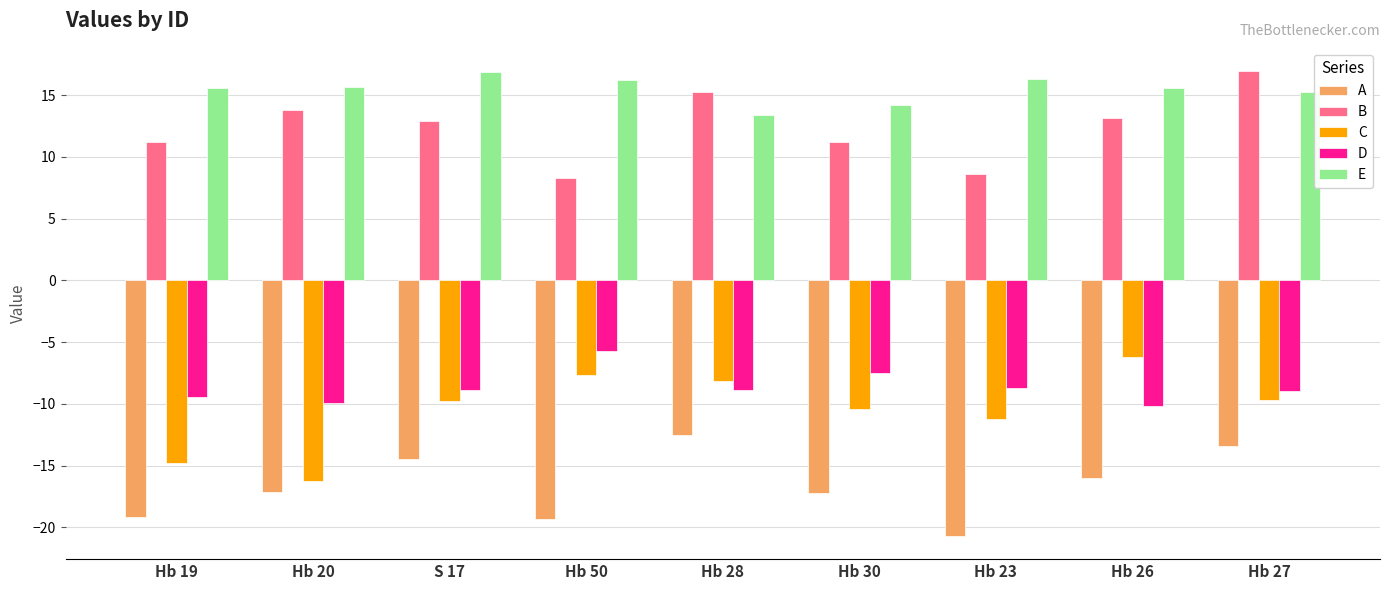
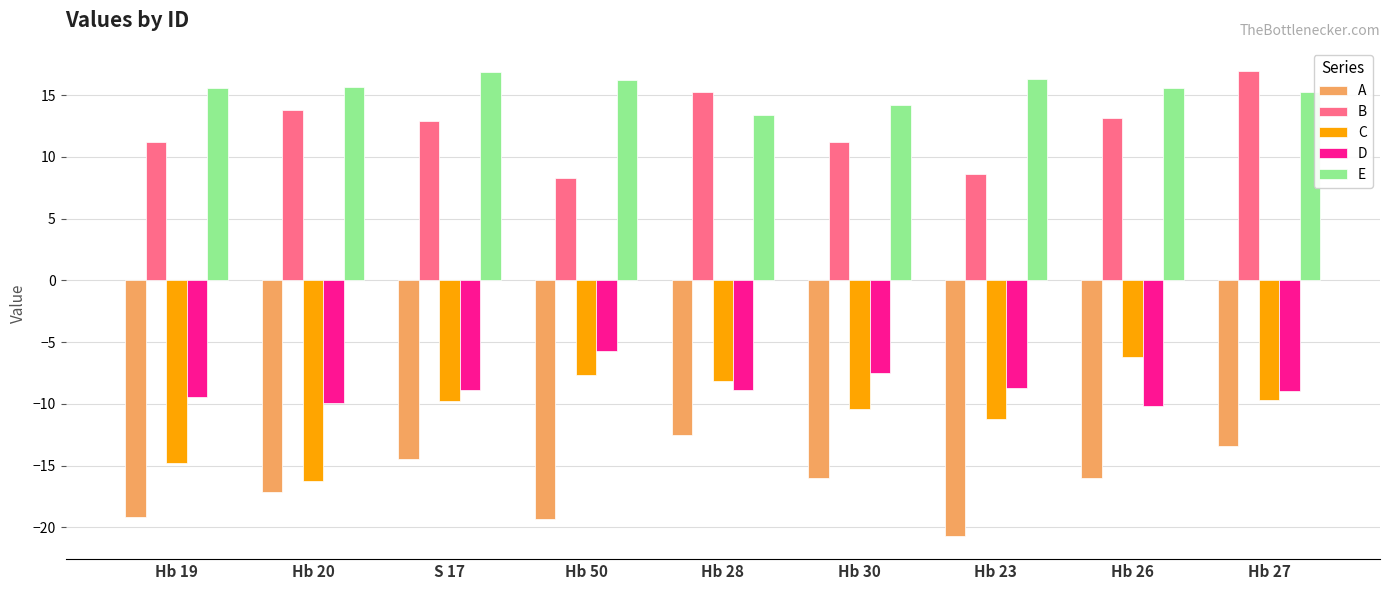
  {
    "A": {
      "Hb 19": -19.2,
      "Hb 20": -17.1,
      "S 17": -14.5,
      "Hb 50": -19.3,
      "Hb 28": -12.5,
-     "Hb 30": -17.2,
+     "Hb 30": -16.0,
      "Hb 23": -20.7,
      "Hb 26": -16.0,
      "Hb 27": -13.4
    },
    "B": {
      "Hb 19": 11.2,
      "Hb 20": 13.8,
      "S 17": 12.9,
      "Hb 50": 8.3,
      "Hb 28": 15.2,
      "Hb 30": 11.2,
      "Hb 23": 8.6,
      "Hb 26": 13.2,
      "Hb 27": 17.0
    },
    "C": {
      "Hb 19": -14.8,
      "Hb 20": -16.3,
      "S 17": -9.8,
      "Hb 50": -7.7,
      "Hb 28": -8.1,
      "Hb 30": -10.4,
      "Hb 23": -11.2,
      "Hb 26": -6.2,
      "Hb 27": -9.7
    },
    "D": {
      "Hb 19": -9.5,
      "Hb 20": -9.9,
      "S 17": -8.9,
      "Hb 50": -5.8,
      "Hb 28": -8.9,
      "Hb 30": -7.5,
      "Hb 23": -8.7,
      "Hb 26": -10.2,
      "Hb 27": -9.0
    },
    "E": {
      "Hb 19": 15.6,
      "Hb 20": 15.7,
      "S 17": 16.9,
      "Hb 50": 16.2,
      "Hb 28": 13.4,
      "Hb 30": 14.2,
      "Hb 23": 16.3,
      "Hb 26": 15.6,
      "Hb 27": 15.3
    }
  }
